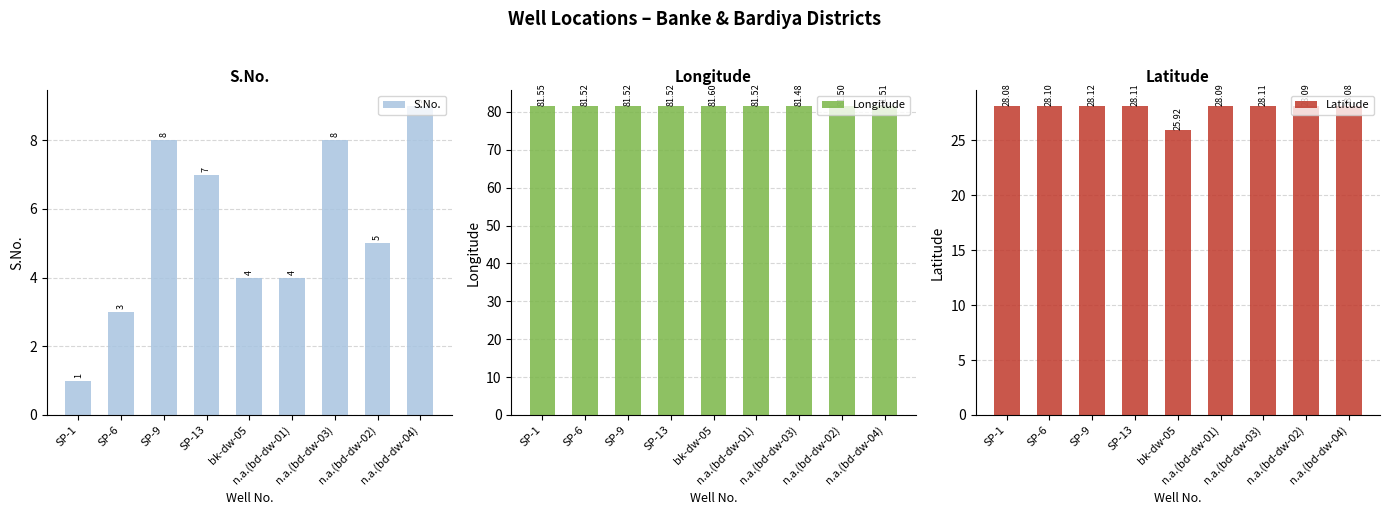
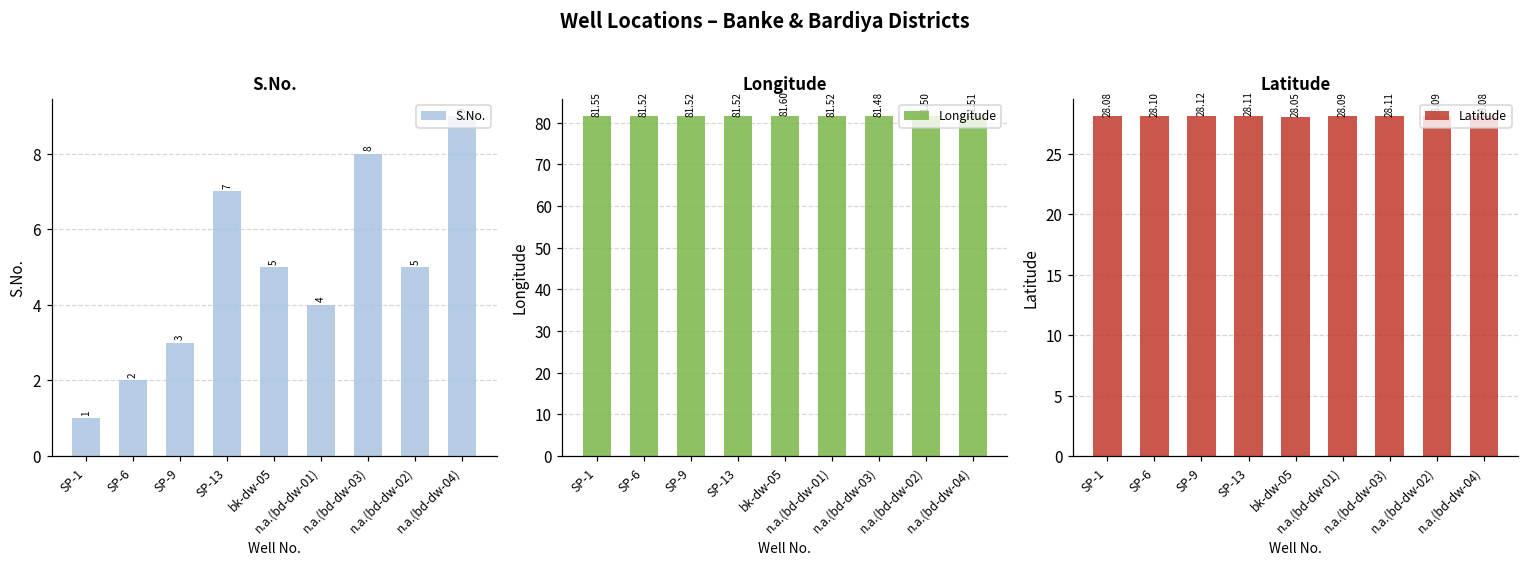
  {
    "S.No.": {
      "SP-1": 1,
-     "SP-6": 3,
-     "SP-9": 8,
+     "SP-6": 2,
+     "SP-9": 3,
      "SP-13": 7,
-     "bk-dw-05": 4,
+     "bk-dw-05": 5,
      "n.a.(bd-dw-01)": 4,
      "n.a.(bd-dw-03)": 8,
      "n.a.(bd-dw-02)": 5
    },
    "Longitude": {
      "SP-1": 81.55,
      "SP-6": 81.52,
      "SP-9": 81.52,
      "SP-13": 81.52,
      "bk-dw-05": 81.60,
      "n.a.(bd-dw-01)": 81.52,
      "n.a.(bd-dw-03)": 81.48
    },
    "Latitude": {
      "SP-1": 28.08,
      "SP-6": 28.10,
      "SP-9": 28.12,
      "SP-13": 28.11,
-     "bk-dw-05": 25.92,
+     "bk-dw-05": 28.05,
      "n.a.(bd-dw-01)": 28.09,
      "n.a.(bd-dw-03)": 28.11
    }
  }
